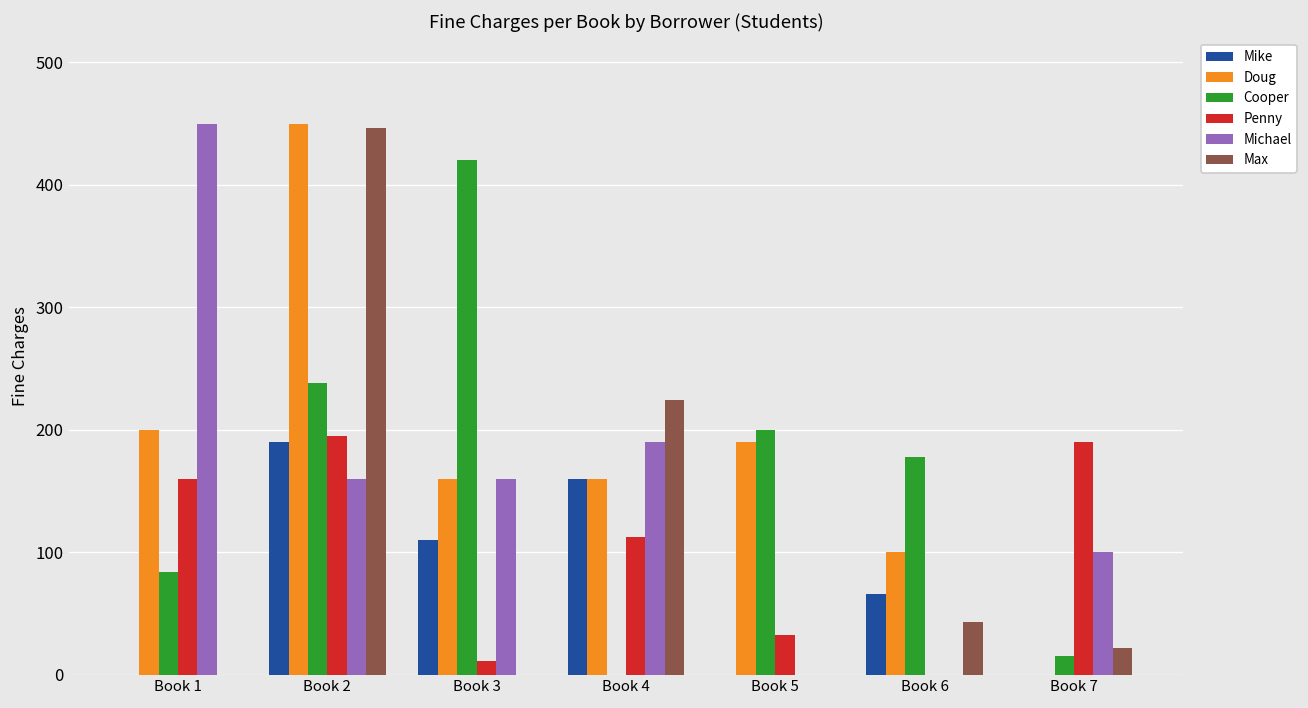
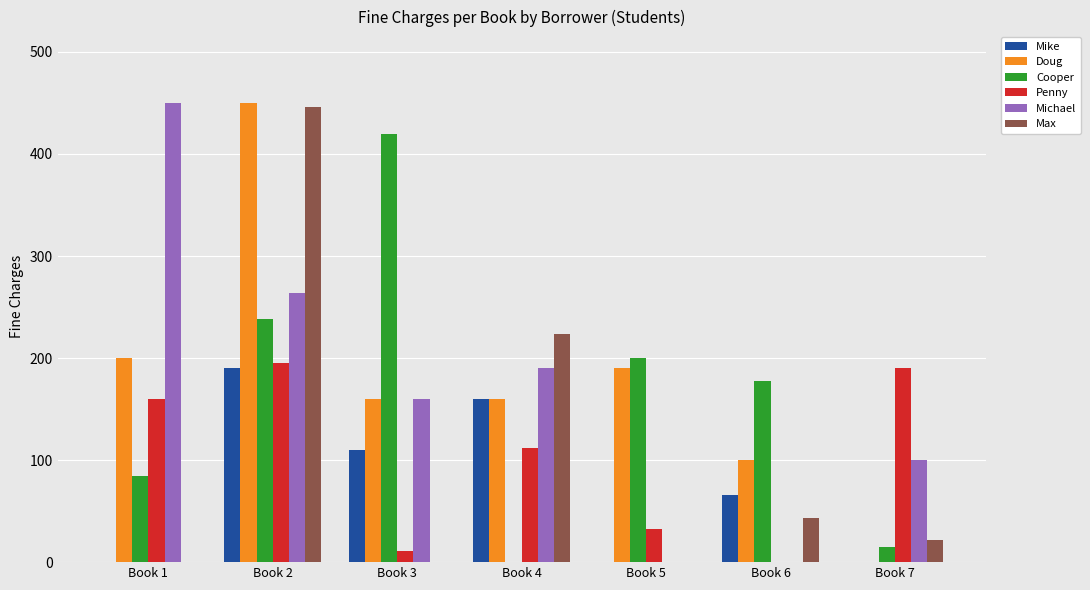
  {
    "Mike": {
      "Book 1": 0,
      "Book 2": 190,
      "Book 3": 110,
      "Book 4": 160,
      "Book 5": 0,
      "Book 6": 66,
      "Book 7": 0
    },
    "Doug": {
      "Book 1": 200,
      "Book 2": 450,
      "Book 3": 160,
      "Book 4": 160,
      "Book 5": 190,
      "Book 6": 100,
      "Book 7": 0
    },
    "Cooper": {
      "Book 1": 84,
      "Book 2": 238,
      "Book 3": 420,
      "Book 4": 0,
      "Book 5": 200,
      "Book 6": 178,
      "Book 7": 15
    },
    "Penny": {
      "Book 1": 160,
      "Book 2": 195,
      "Book 3": 11,
      "Book 4": 112,
      "Book 5": 32,
      "Book 6": 0,
      "Book 7": 190
    },
    "Michael": {
      "Book 1": 450,
-     "Book 2": 160,
+     "Book 2": 264,
      "Book 3": 160,
      "Book 4": 190,
      "Book 5": 0,
      "Book 6": 0,
      "Book 7": 100
    },
    "Max": {
      "Book 1": 0,
      "Book 2": 446,
      "Book 3": 0,
      "Book 4": 224,
      "Book 5": 0,
      "Book 6": 43,
      "Book 7": 22
    }
  }
